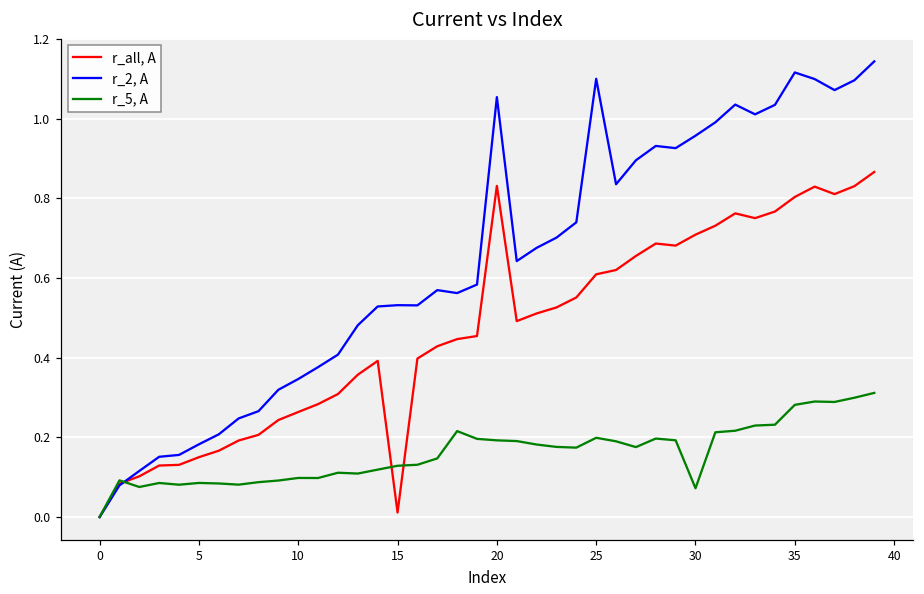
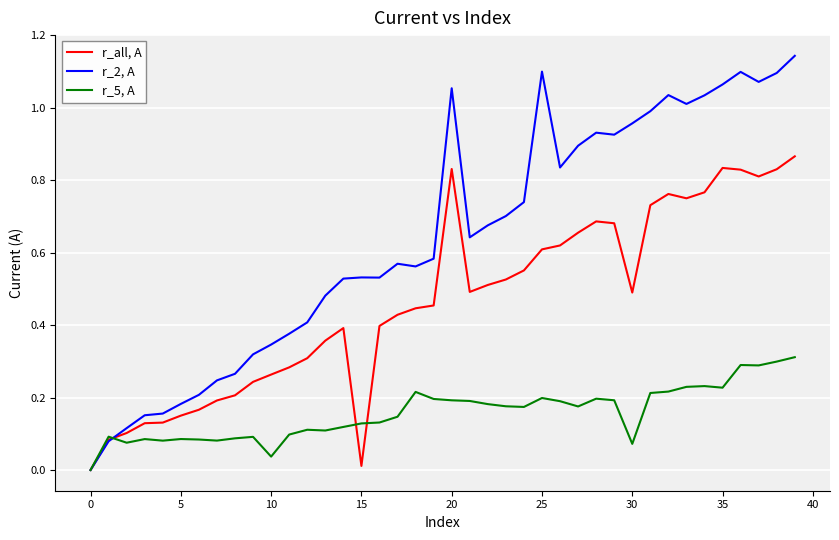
  {
    "r_all, A": {
      "5": 0.15,
      "10": 0.26,
      "15": 0.01,
      "20": 0.83,
      "25": 0.61,
-     "30": 0.71,
-     "35": 0.80
+     "30": 0.49,
+     "35": 0.83
    },
    "r_2, A": {
      "5": 0.18,
      "10": 0.35,
      "15": 0.53,
      "20": 1.05,
      "25": 1.10,
      "30": 0.96,
-     "35": 1.12
+     "35": 1.06
    },
    "r_5, A": {
      "5": 0.09,
-     "10": 0.10,
+     "10": 0.04,
      "15": 0.13,
      "20": 0.19,
      "25": 0.20,
      "30": 0.07,
-     "35": 0.28
+     "35": 0.23
    }
  }
